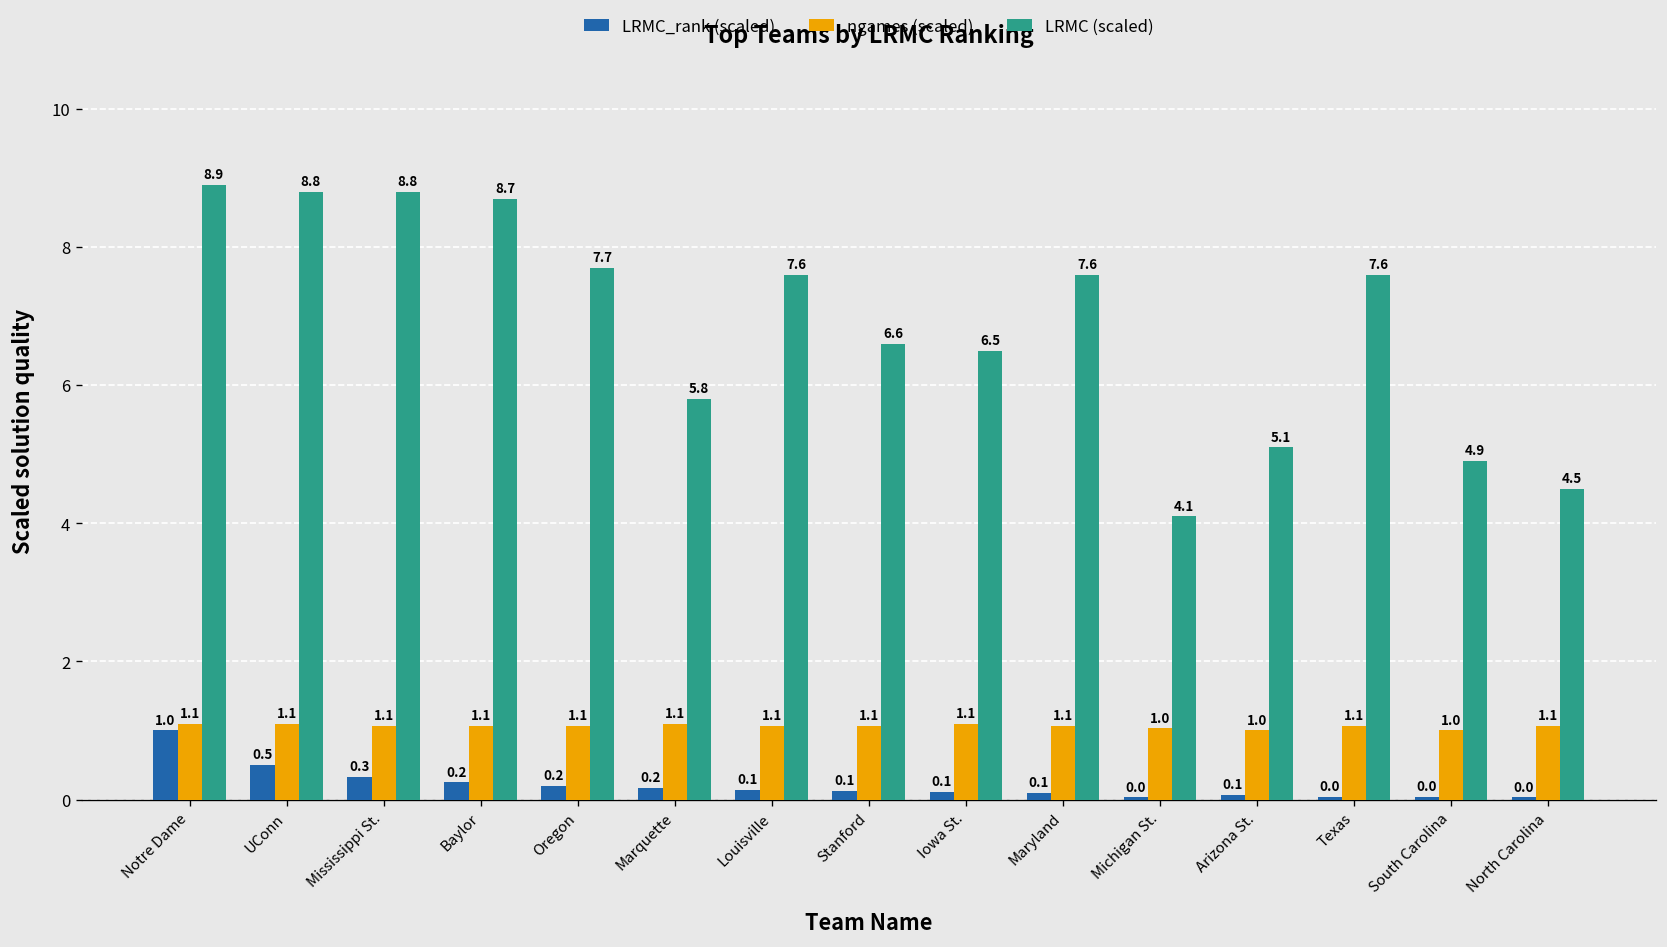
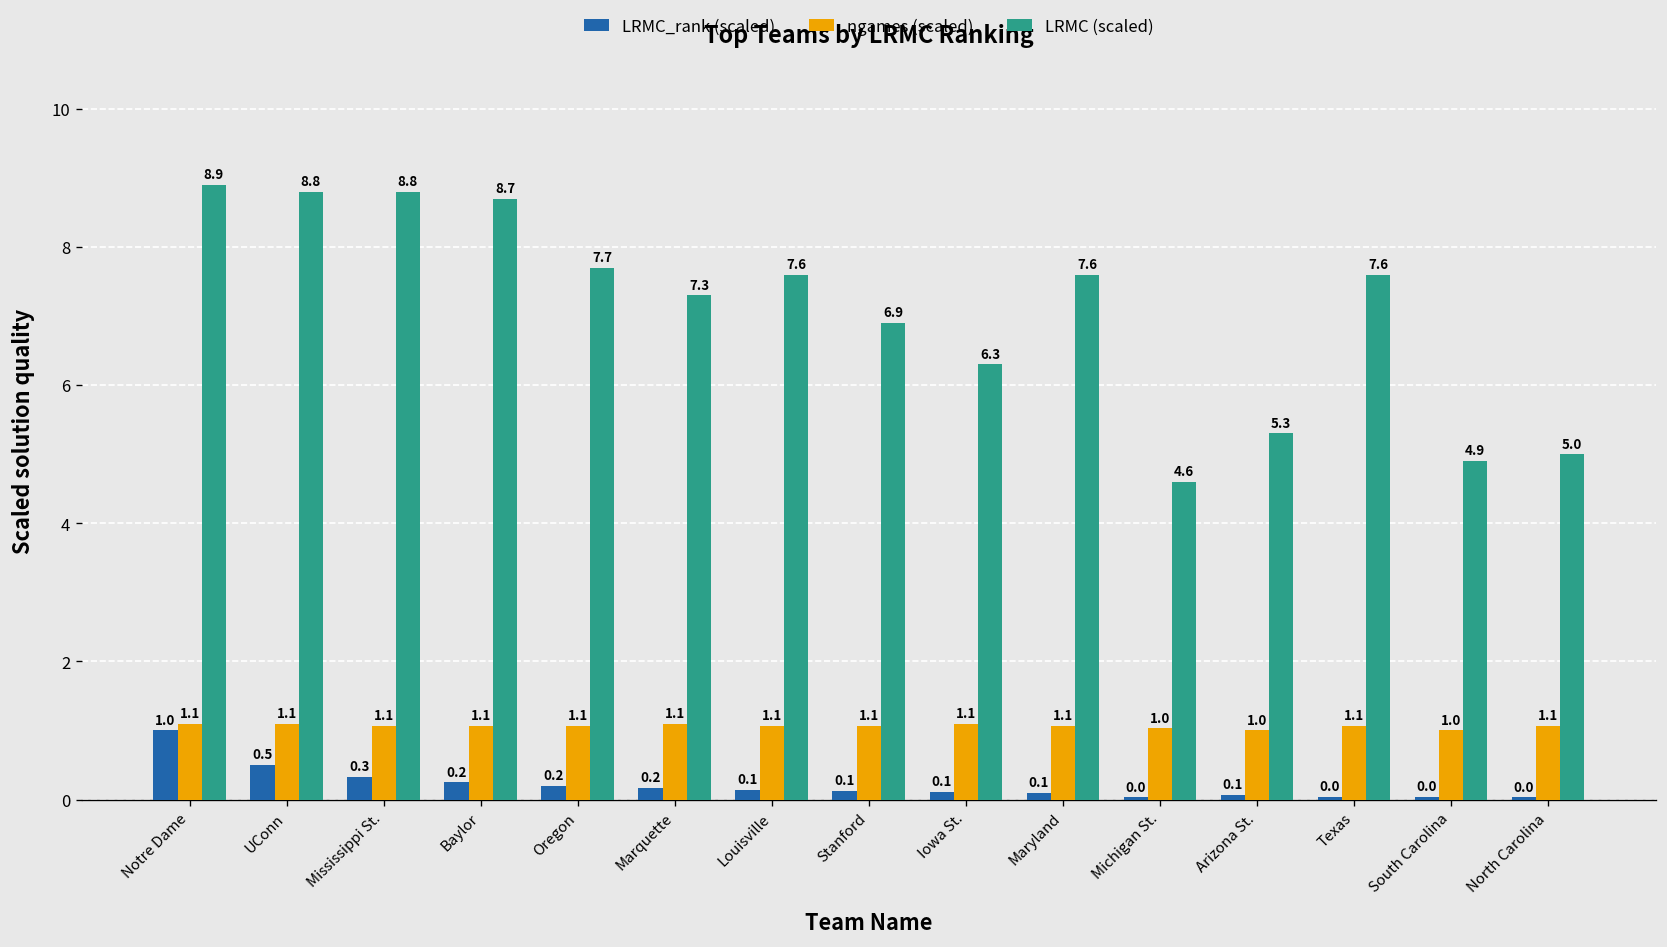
  {
    "LRMC_rank (scaled)": {
      "Notre Dame": 1.0,
      "UConn": 0.5,
      "Mississippi St.": 0.3,
      "Baylor": 0.2,
      "Oregon": 0.2,
      "Marquette": 0.2,
      "Louisville": 0.1,
      "Stanford": 0.1,
      "Iowa St.": 0.1,
      "Maryland": 0.1,
      "Michigan St.": 0.0,
      "Arizona St.": 0.1,
      "Texas": 0.0,
      "South Carolina": 0.0,
      "North Carolina": 0.0
    },
    "ngames (scaled)": {
      "Notre Dame": 1.1,
      "UConn": 1.1,
      "Mississippi St.": 1.1,
      "Baylor": 1.1,
      "Oregon": 1.1,
      "Marquette": 1.1,
      "Louisville": 1.1,
      "Stanford": 1.1,
      "Iowa St.": 1.1,
      "Maryland": 1.1,
      "Michigan St.": 1.0,
      "Arizona St.": 1.0,
      "Texas": 1.1,
      "South Carolina": 1.0,
      "North Carolina": 1.1
    },
    "LRMC (scaled)": {
      "Notre Dame": 8.9,
      "UConn": 8.8,
      "Mississippi St.": 8.8,
      "Baylor": 8.7,
      "Oregon": 7.7,
-     "Marquette": 5.8,
+     "Marquette": 7.3,
      "Louisville": 7.6,
-     "Stanford": 6.6,
-     "Iowa St.": 6.5,
+     "Stanford": 6.9,
+     "Iowa St.": 6.3,
      "Maryland": 7.6,
-     "Michigan St.": 4.1,
-     "Arizona St.": 5.1,
+     "Michigan St.": 4.6,
+     "Arizona St.": 5.3,
      "Texas": 7.6,
      "South Carolina": 4.9,
-     "North Carolina": 4.5
+     "North Carolina": 5.0
    }
  }
